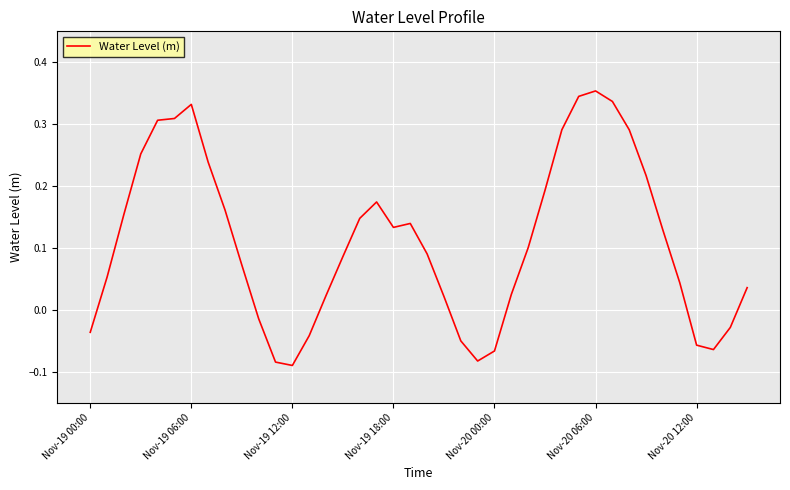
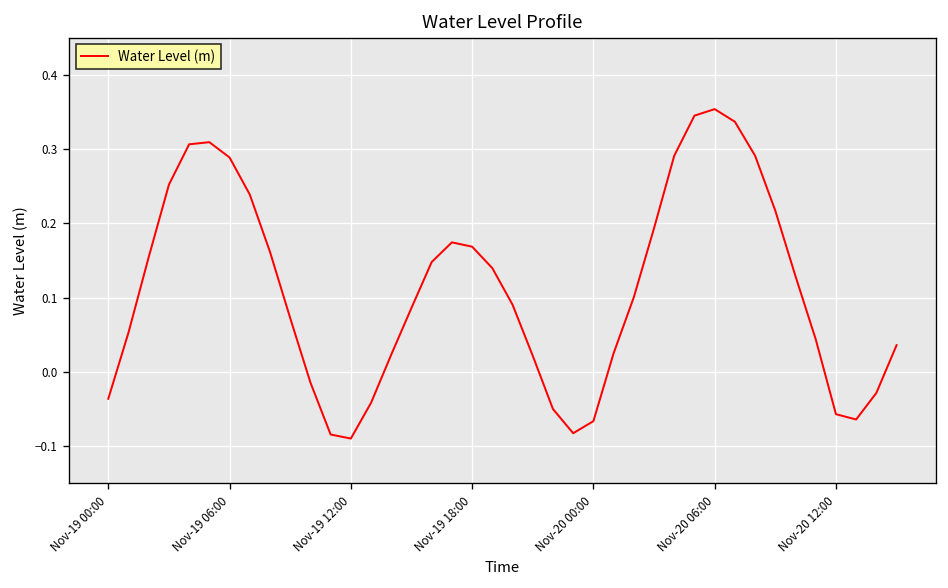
  {
    "Nov-19 00:00": -0.04,
-   "Nov-19 06:00": 0.33,
+   "Nov-19 06:00": 0.29,
    "Nov-19 12:00": -0.09,
-   "Nov-19 18:00": 0.13,
+   "Nov-19 18:00": 0.17,
    "Nov-20 00:00": -0.07,
    "Nov-20 06:00": 0.35,
    "Nov-20 12:00": -0.06
  }
